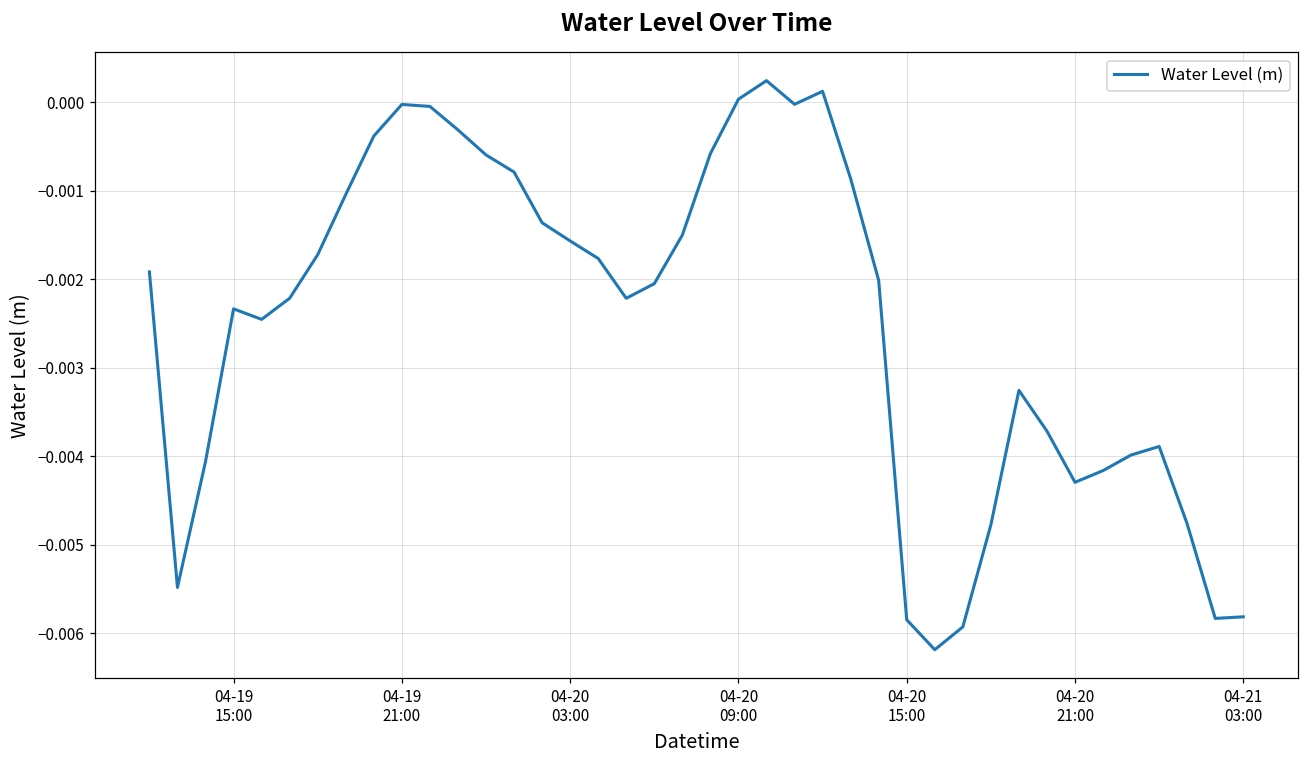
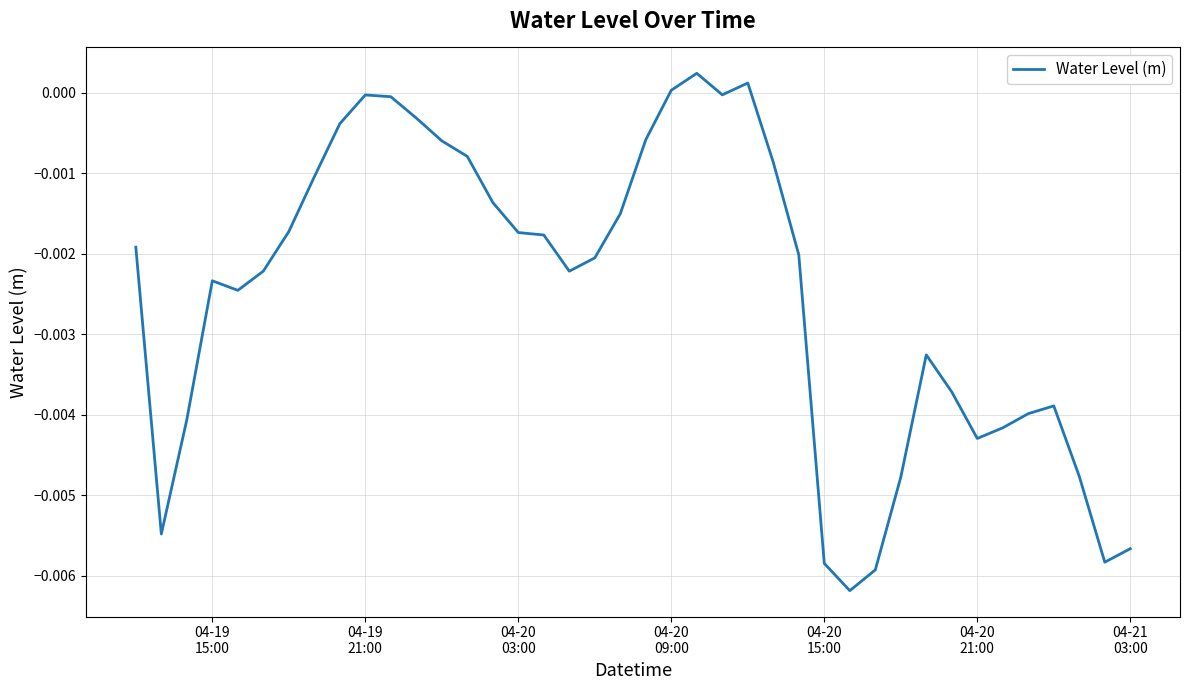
  {
    "04-19 15:00": -0.0023,
    "04-19 21:00": 0.0000,
-   "04-20 03:00": -0.0016,
+   "04-20 03:00": -0.0017,
    "04-20 09:00": 0.0000,
    "04-20 15:00": -0.0058,
    "04-20 21:00": -0.0043,
-   "04-21 03:00": -0.0058
+   "04-21 03:00": -0.0057
  }
